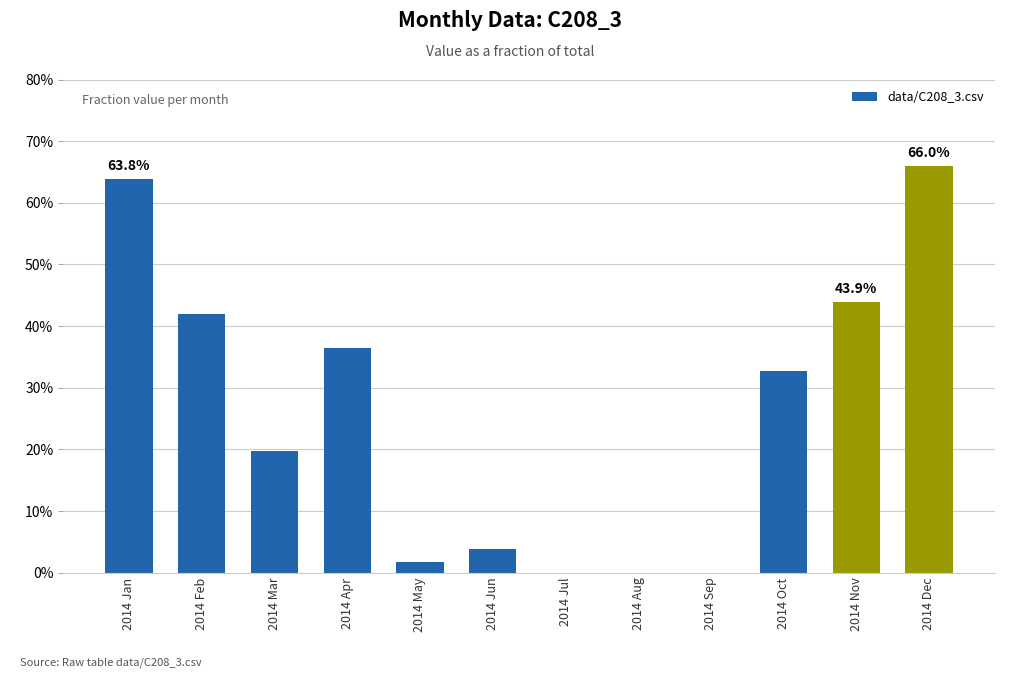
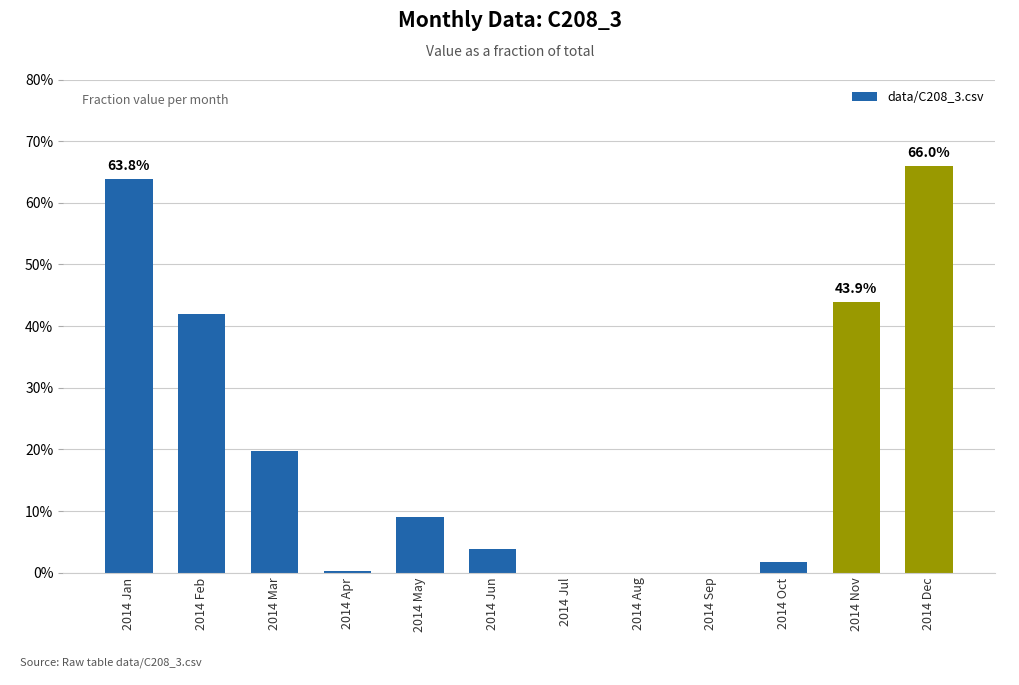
  {
    "2014 Feb": "42%",
    "2014 Mar": "20%",
-   "2014 Apr": "36%",
-   "2014 May": "2%",
+   "2014 Apr": "0%",
+   "2014 May": "9%",
    "2014 Jun": "4%",
    "2014 Jul": "0%",
    "2014 Aug": "0%",
    "2014 Sep": "0%",
-   "2014 Oct": "33%"
+   "2014 Oct": "2%"
  }
